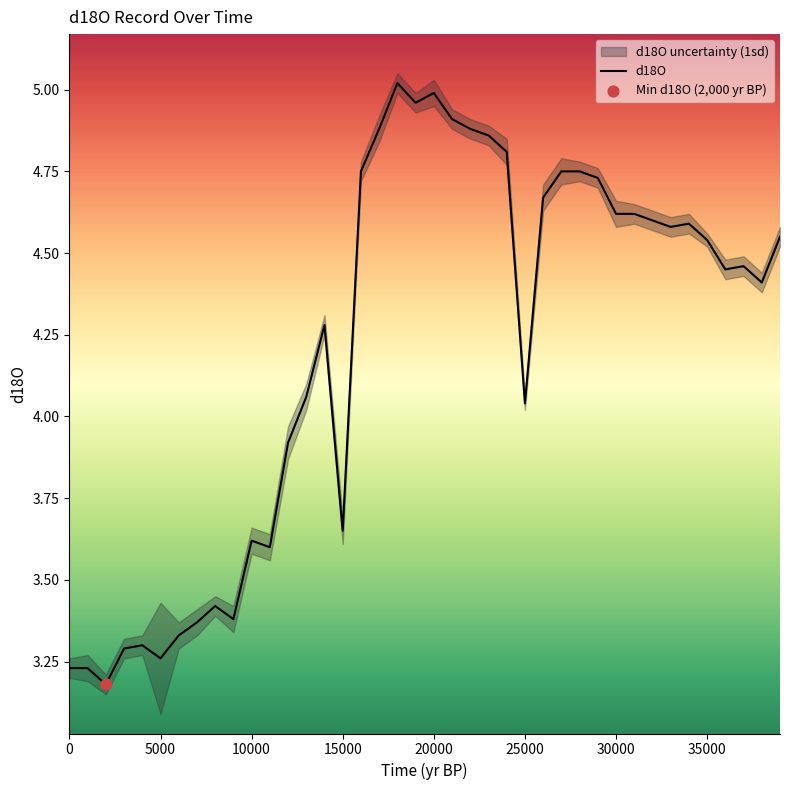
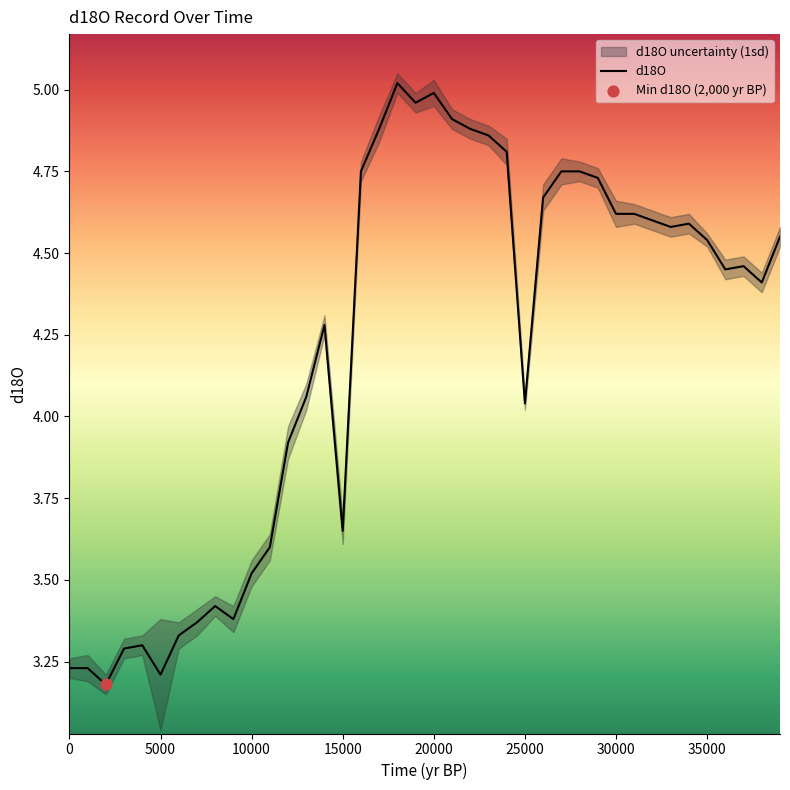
  {
    "d18O": {
      "0": 3.23,
-     "5000": 3.26,
-     "10000": 3.62,
+     "5000": 3.21,
+     "10000": 3.52,
      "15000": 3.65,
      "20000": 4.99,
      "25000": 4.04,
      "30000": 4.62,
      "35000": 4.54
    }
  }
